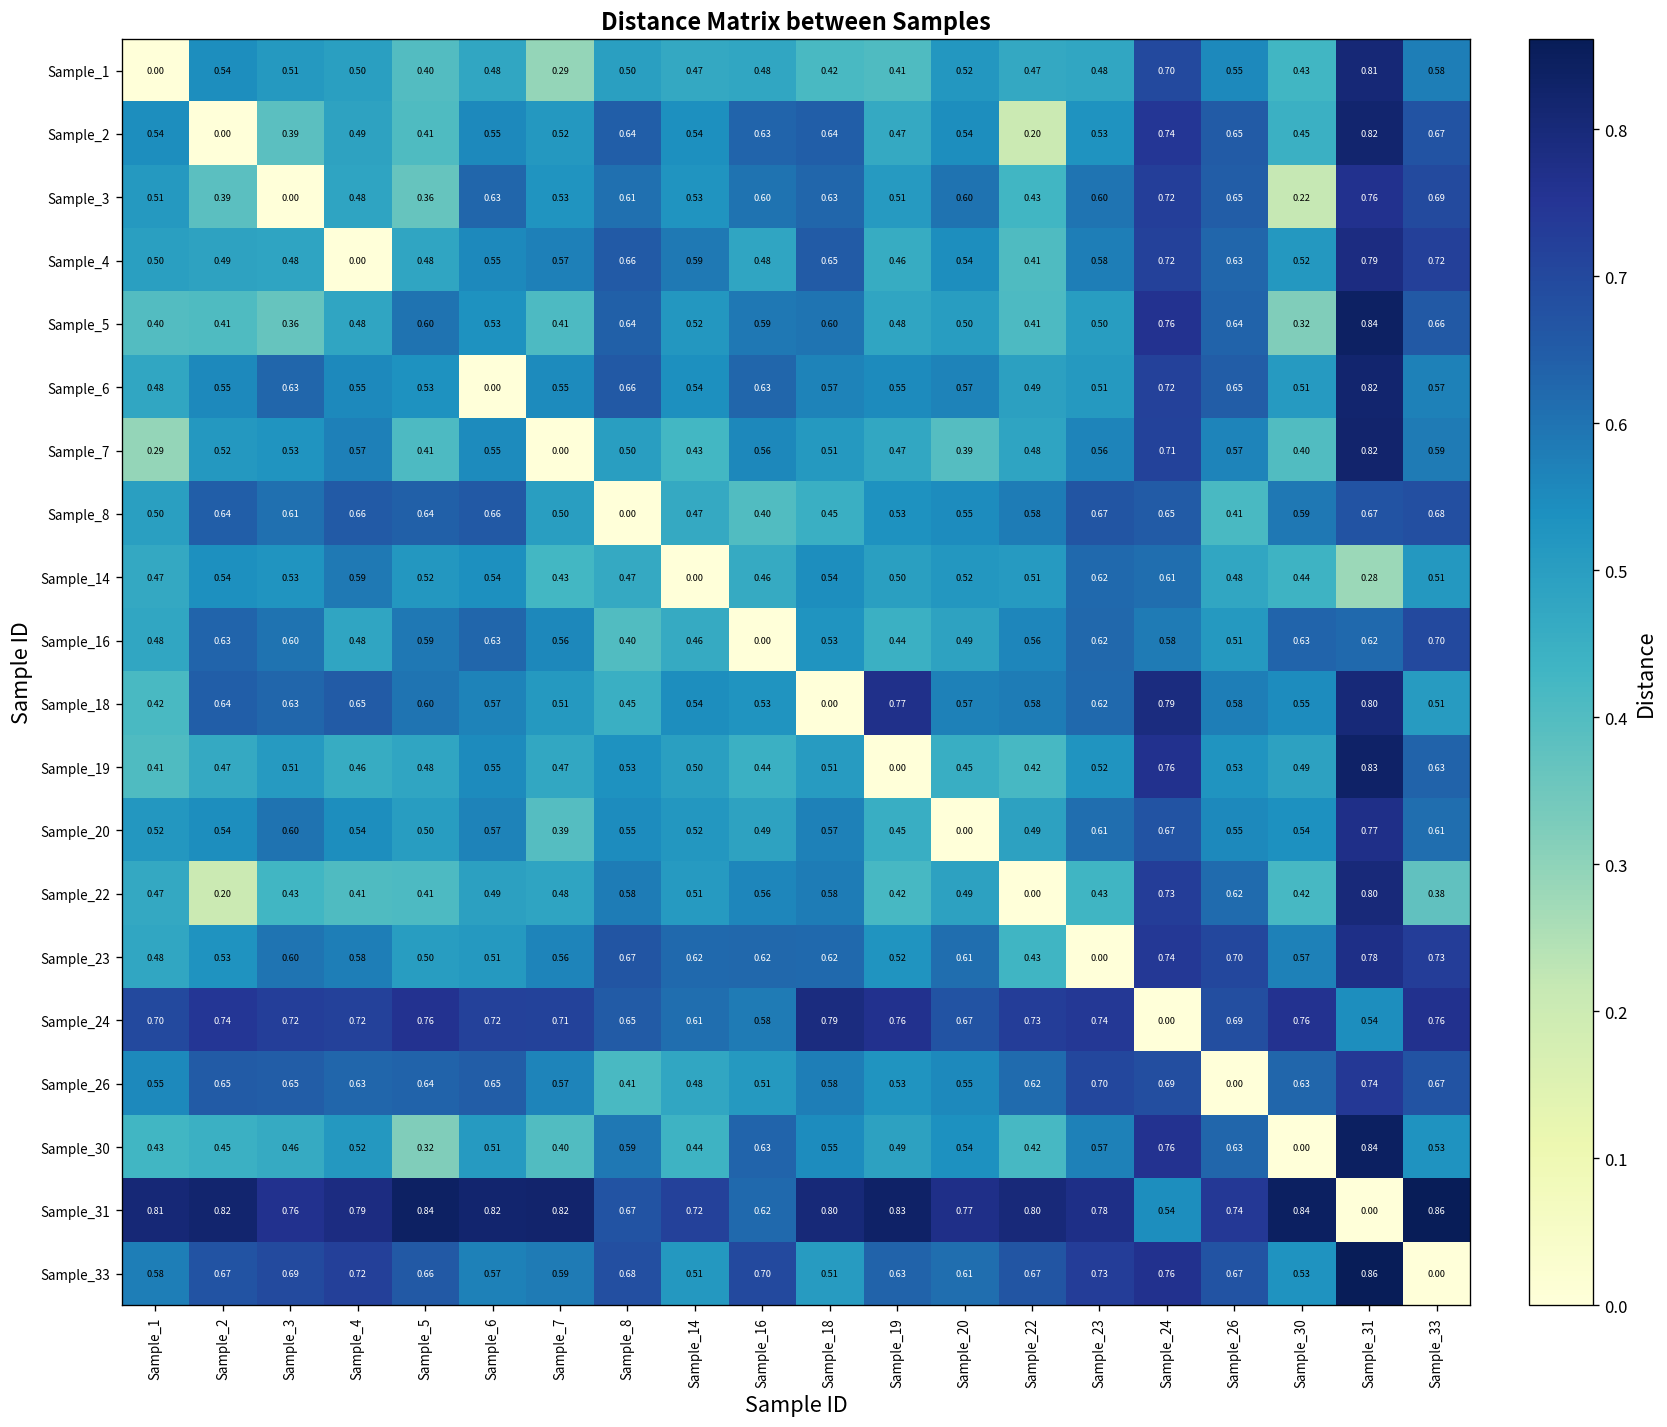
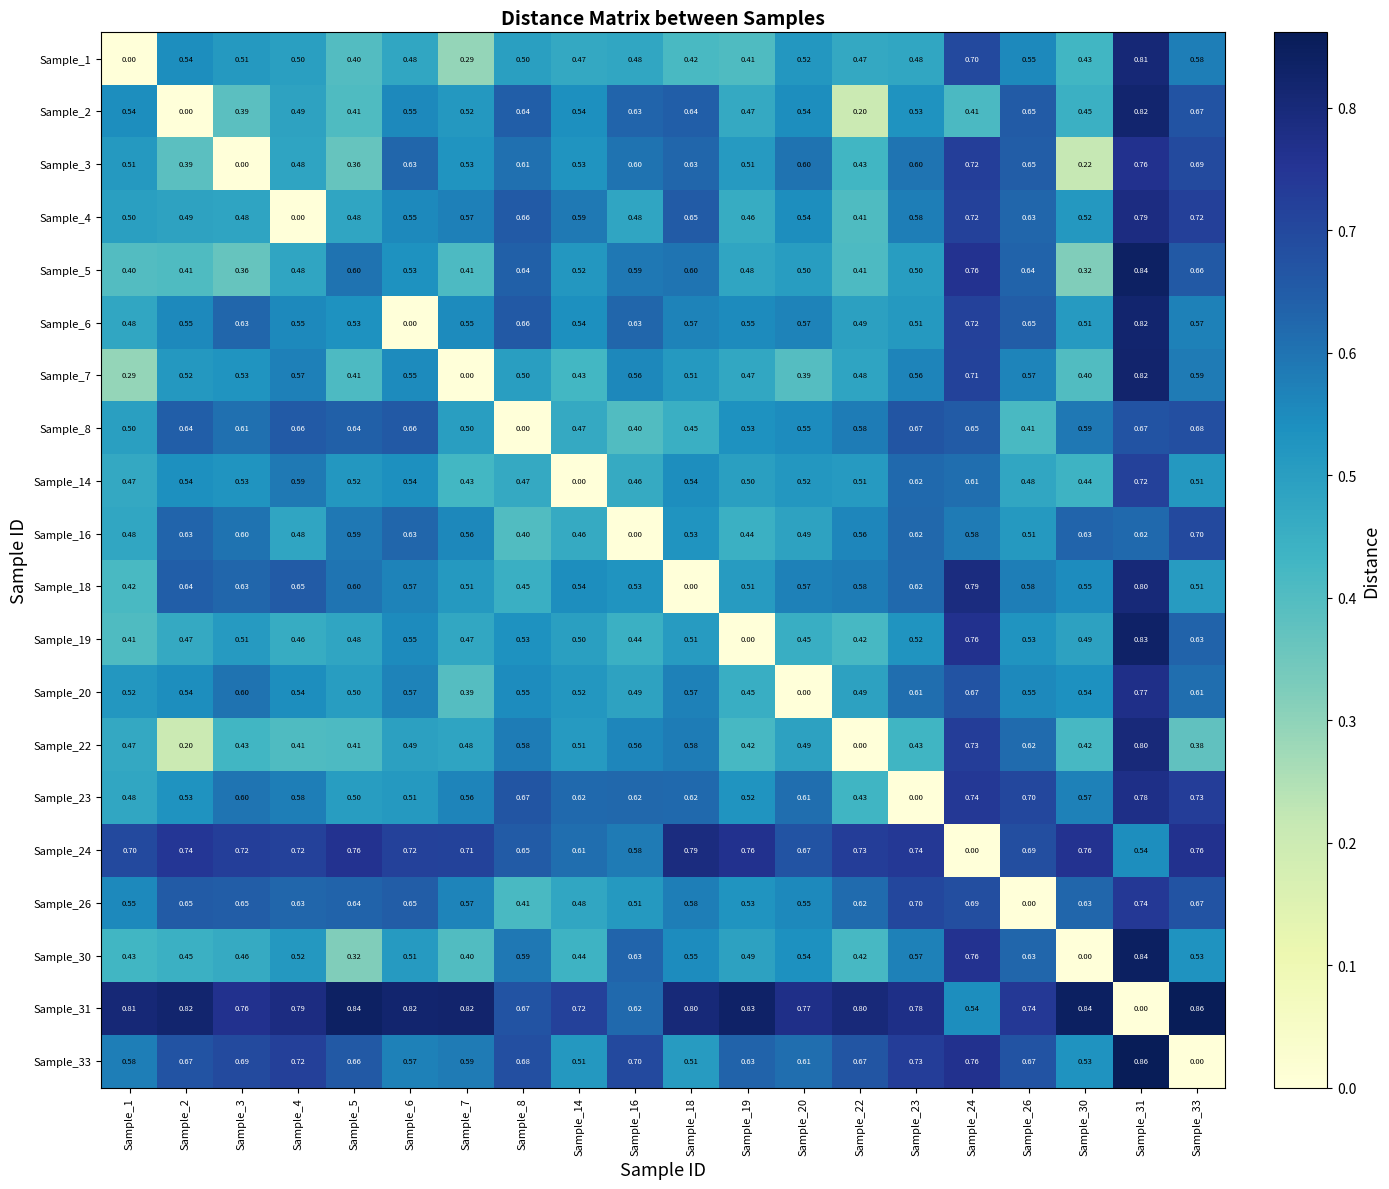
  {
    "Sample_2": {
      "Sample_1": 0.54,
      "Sample_2": 0.00,
      "Sample_3": 0.39,
      "Sample_4": 0.49,
      "Sample_5": 0.41,
      "Sample_6": 0.55,
      "Sample_7": 0.52,
      "Sample_8": 0.64,
      "Sample_14": 0.54,
      "Sample_16": 0.63,
      "Sample_18": 0.64,
      "Sample_19": 0.47,
      "Sample_20": 0.54,
      "Sample_22": 0.20,
      "Sample_23": 0.53,
-     "Sample_24": 0.74,
+     "Sample_24": 0.41,
      "Sample_26": 0.65,
      "Sample_30": 0.45,
      "Sample_31": 0.82,
      "Sample_33": 0.67
    },
    "Sample_14": {
      "Sample_1": 0.47,
      "Sample_2": 0.54,
      "Sample_3": 0.53,
      "Sample_4": 0.59,
      "Sample_5": 0.52,
      "Sample_6": 0.54,
      "Sample_7": 0.43,
      "Sample_8": 0.47,
      "Sample_14": 0.00,
      "Sample_16": 0.46,
      "Sample_18": 0.54,
      "Sample_19": 0.50,
      "Sample_20": 0.52,
      "Sample_22": 0.51,
      "Sample_23": 0.62,
      "Sample_24": 0.61,
      "Sample_26": 0.48,
      "Sample_30": 0.44,
-     "Sample_31": 0.28,
+     "Sample_31": 0.72,
      "Sample_33": 0.51
    },
    "Sample_18": {
      "Sample_1": 0.42,
      "Sample_2": 0.64,
      "Sample_3": 0.63,
      "Sample_4": 0.65,
      "Sample_5": 0.60,
      "Sample_6": 0.57,
      "Sample_7": 0.51,
      "Sample_8": 0.45,
      "Sample_14": 0.54,
      "Sample_16": 0.53,
      "Sample_18": 0.00,
-     "Sample_19": 0.77,
+     "Sample_19": 0.51,
      "Sample_20": 0.57,
      "Sample_22": 0.58,
      "Sample_23": 0.62,
      "Sample_24": 0.79,
      "Sample_26": 0.58,
      "Sample_30": 0.55,
      "Sample_31": 0.80,
      "Sample_33": 0.51
    }
  }
